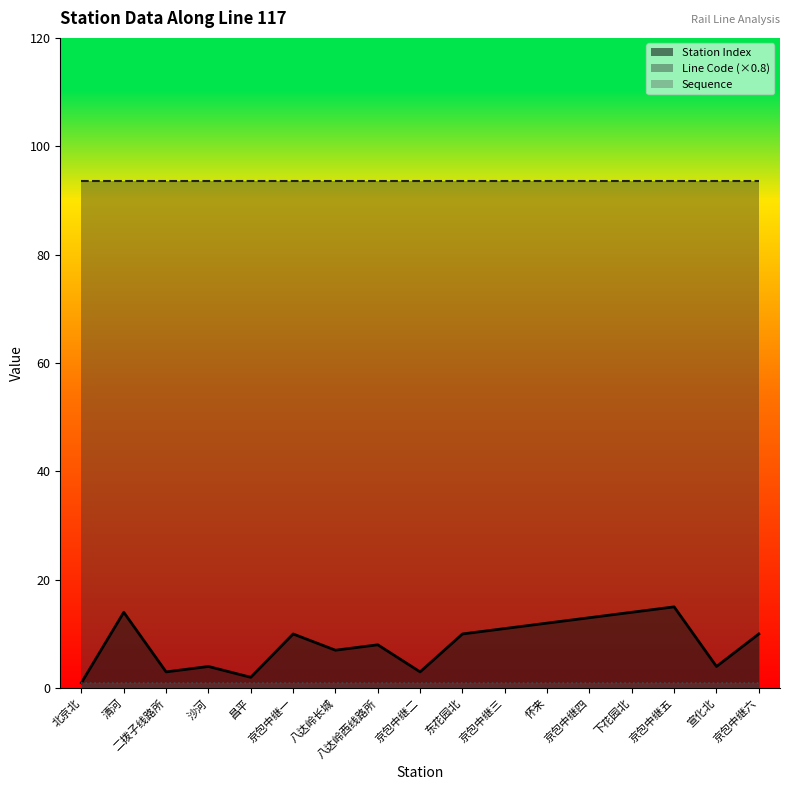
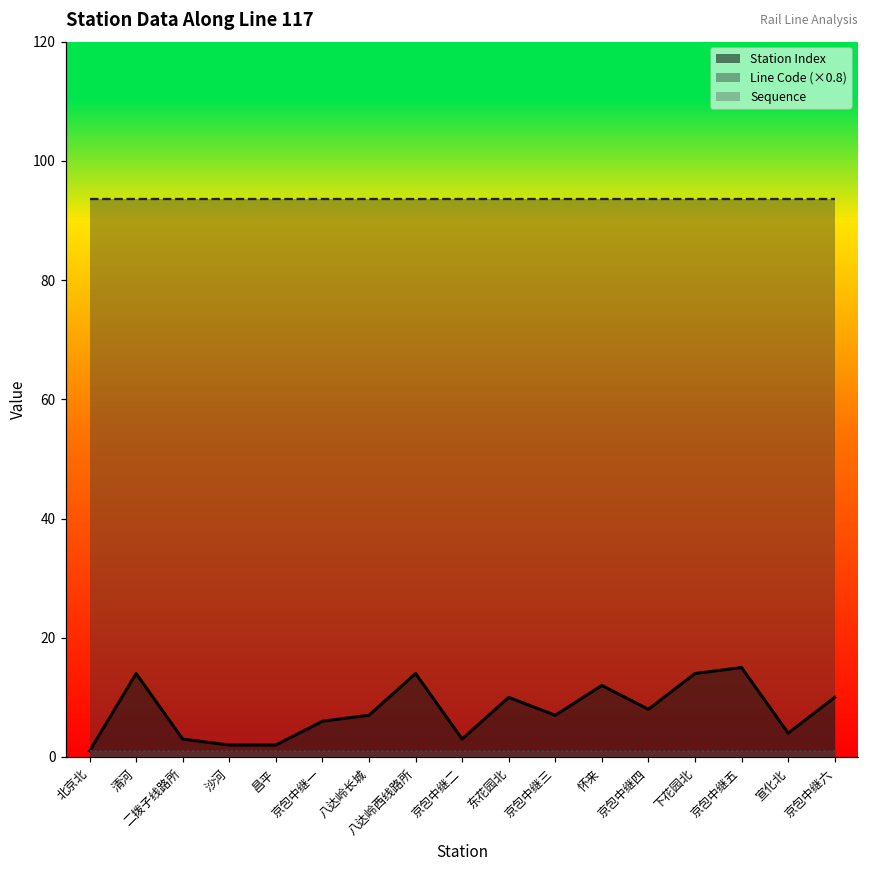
  {
    "Station Index": {
      "清河": 14,
      "二拨子线路所": 3,
-     "沙河": 4,
+     "沙河": 2,
      "昌平": 2,
-     "京包中继一": 10,
+     "京包中继一": 6,
      "八达岭长城": 7,
-     "八达岭西线路所": 8,
+     "八达岭西线路所": 14,
      "京包中继二": 3,
      "东花园北": 10,
-     "京包中继三": 11,
+     "京包中继三": 7,
      "怀来": 12,
-     "京包中继四": 13,
+     "京包中继四": 8,
      "下花园北": 14,
      "京包中继五": 15,
      "宣化北": 4,
      "京包中继六": 10
    }
  }
